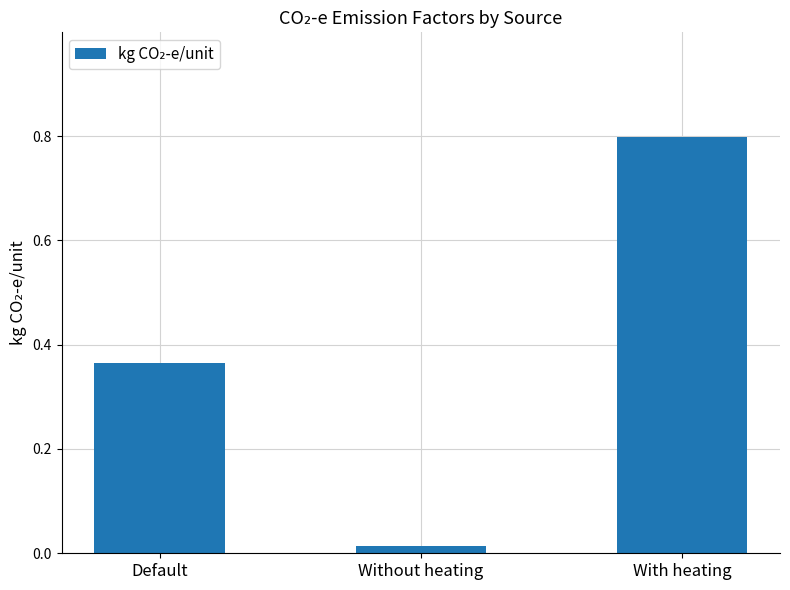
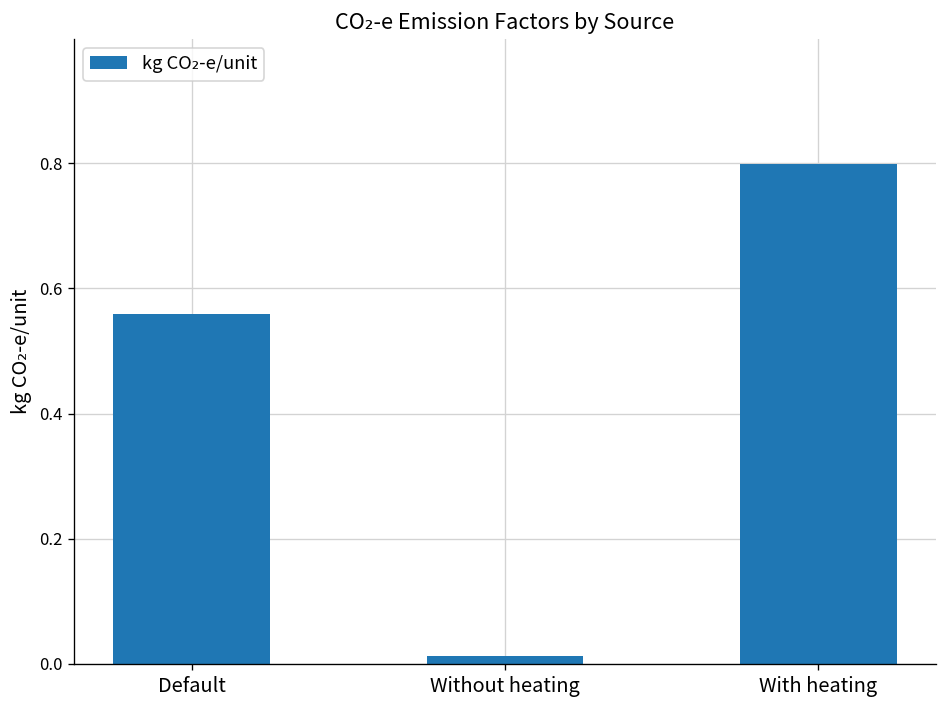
  {
-   "Default": 0.37,
+   "Default": 0.56,
    "Without heating": 0.01,
    "With heating": 0.80
  }
